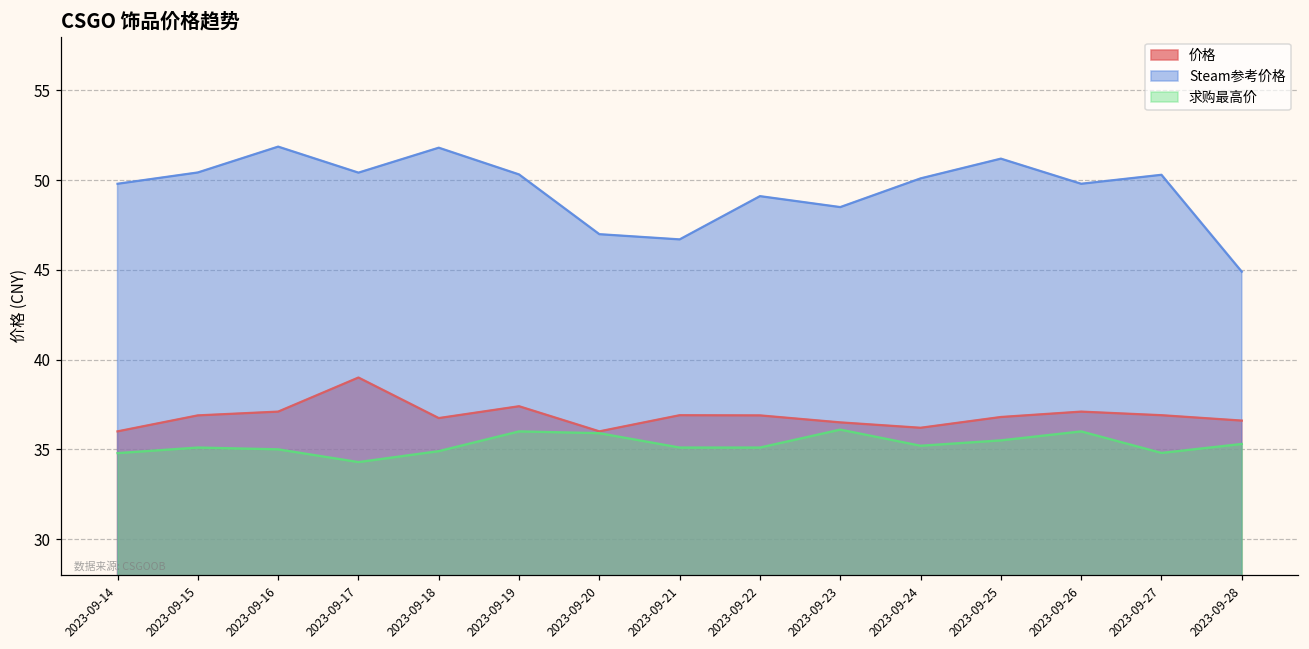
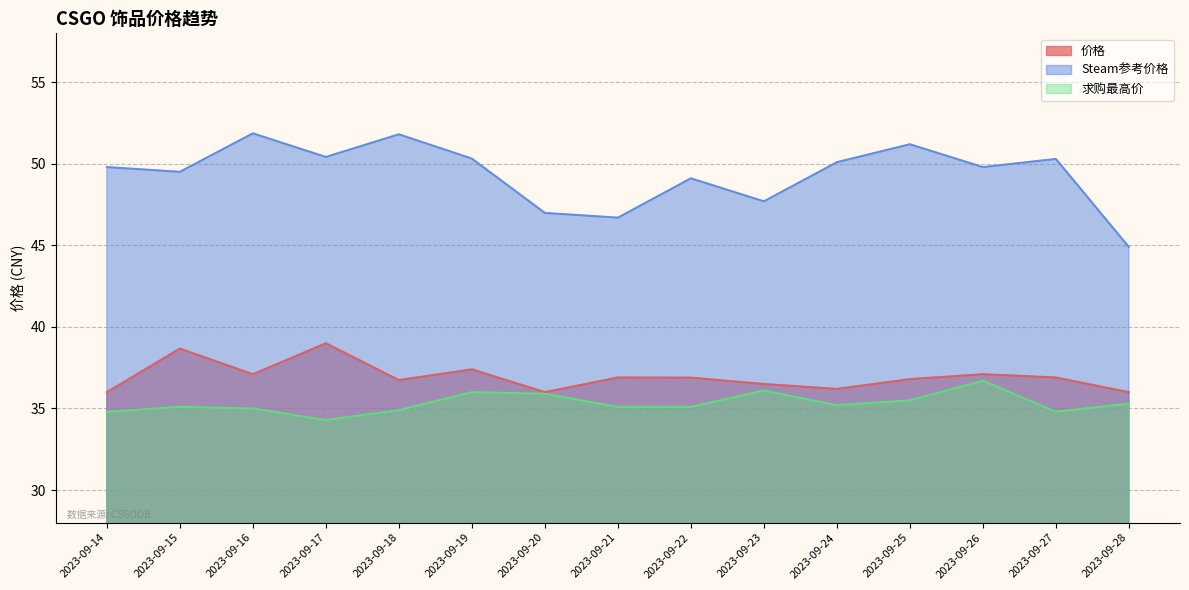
  {
    "价格": {
      "2023-09-14": 36.0,
-     "2023-09-15": 36.9,
+     "2023-09-15": 38.7,
      "2023-09-16": 37.1,
      "2023-09-17": 39.0,
      "2023-09-18": 36.7,
      "2023-09-19": 37.4,
      "2023-09-21": 36.9,
      "2023-09-22": 36.9,
      "2023-09-23": 36.5,
      "2023-09-24": 36.2,
      "2023-09-25": 36.8,
      "2023-09-26": 37.1,
      "2023-09-27": 36.9,
-     "2023-09-28": 36.6
+     "2023-09-28": 36.0
    },
    "Steam参考价格": {
      "2023-09-14": 49.8,
-     "2023-09-15": 50.4,
+     "2023-09-15": 49.5,
      "2023-09-16": 51.9,
      "2023-09-17": 50.4,
      "2023-09-18": 51.8,
      "2023-09-19": 50.3,
      "2023-09-20": 47.0,
      "2023-09-21": 46.7,
      "2023-09-22": 49.1,
-     "2023-09-23": 48.5,
+     "2023-09-23": 47.7,
      "2023-09-24": 50.1,
      "2023-09-25": 51.2,
      "2023-09-26": 49.8,
      "2023-09-27": 50.3,
      "2023-09-28": 44.9
    },
    "求购最高价": {
      "2023-09-14": 34.8,
      "2023-09-15": 35.1,
      "2023-09-16": 35.0,
      "2023-09-17": 34.3,
      "2023-09-18": 34.9,
      "2023-09-19": 36.0,
      "2023-09-21": 35.1,
      "2023-09-22": 35.1,
      "2023-09-23": 36.1,
      "2023-09-24": 35.2,
      "2023-09-25": 35.5,
-     "2023-09-26": 36.0,
+     "2023-09-26": 36.7,
      "2023-09-27": 34.8,
      "2023-09-28": 35.3
    }
  }
